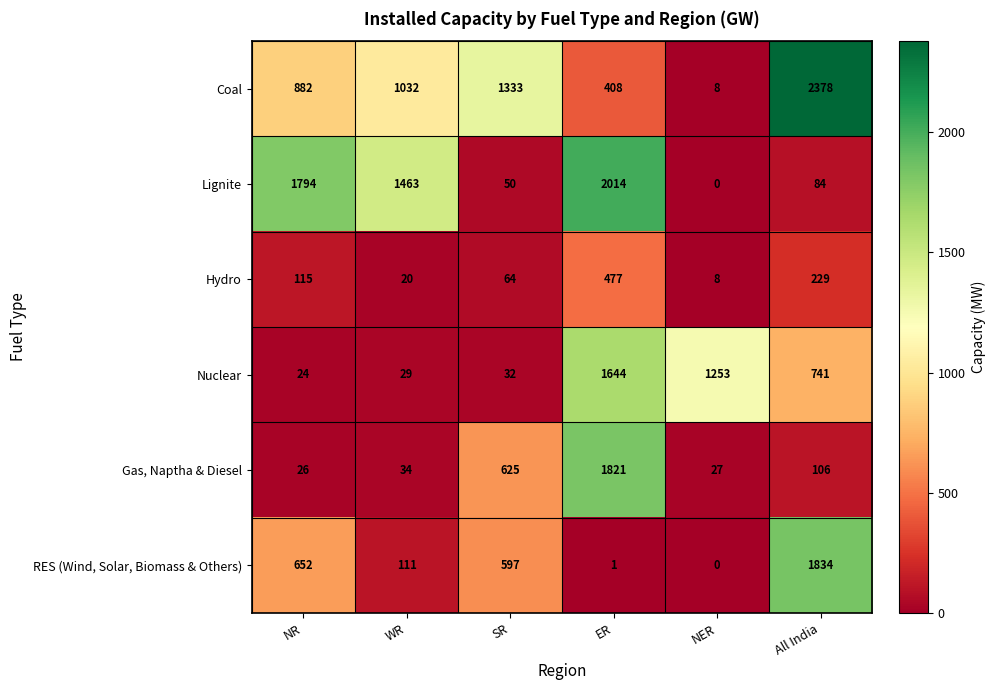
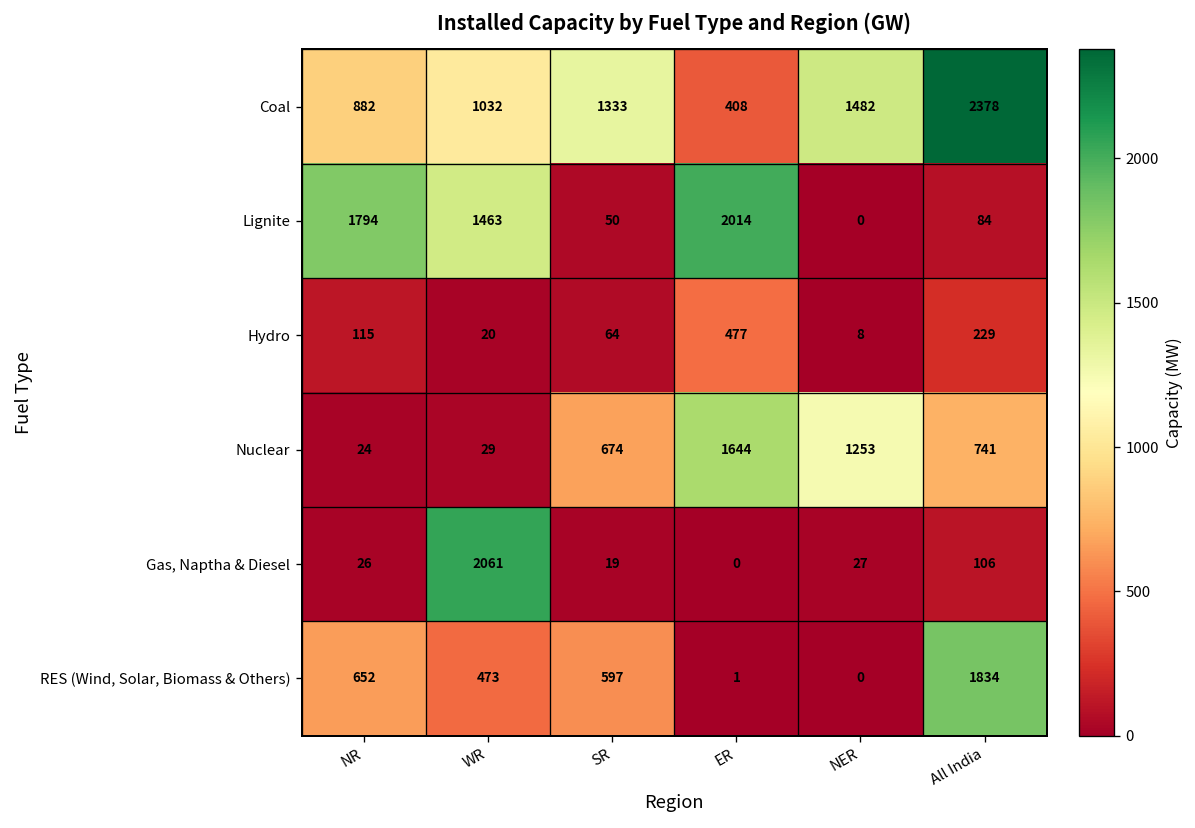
  {
    "Coal": {
      "NR": 882,
      "WR": 1032,
      "SR": 1333,
      "ER": 408,
-     "NER": 8,
+     "NER": 1482,
      "All India": 2378
    },
    "Lignite": {
      "NR": 1794,
      "WR": 1463,
      "SR": 50,
      "ER": 2014,
      "NER": 0,
      "All India": 84
    },
    "Hydro": {
      "NR": 115,
      "WR": 20,
      "SR": 64,
      "ER": 477,
      "NER": 8,
      "All India": 229
    },
    "Nuclear": {
      "NR": 24,
      "WR": 29,
-     "SR": 32,
+     "SR": 674,
      "ER": 1644,
      "NER": 1253,
      "All India": 741
    },
    "Gas, Naptha & Diesel": {
      "NR": 26,
-     "WR": 34,
-     "SR": 625,
-     "ER": 1821,
+     "WR": 2061,
+     "SR": 19,
+     "ER": 0,
      "NER": 27,
      "All India": 106
    },
    "RES (Wind, Solar, Biomass & Others)": {
      "NR": 652,
-     "WR": 111,
+     "WR": 473,
      "SR": 597,
      "ER": 1,
      "NER": 0,
      "All India": 1834
    }
  }
